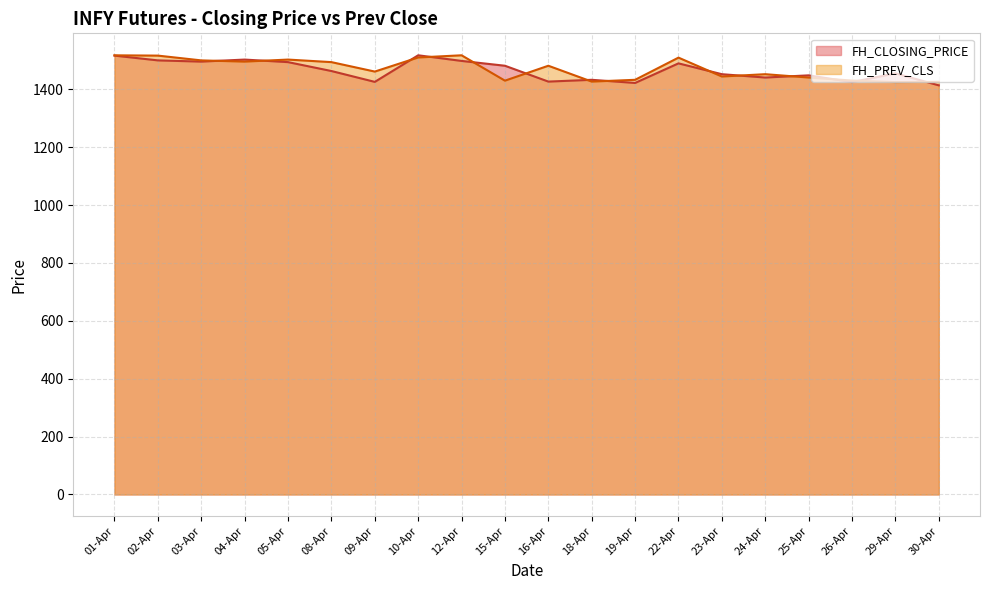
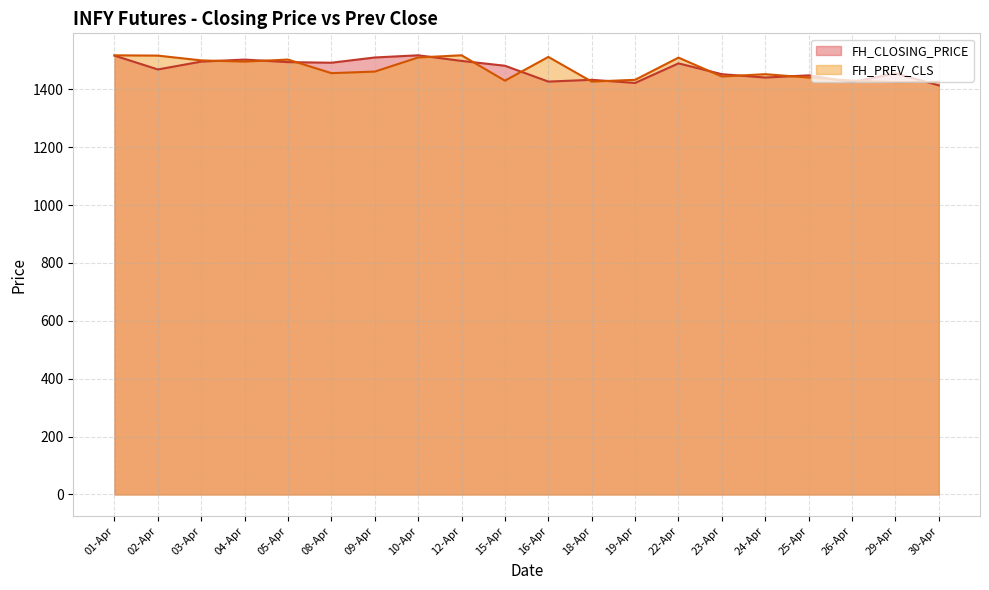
  {
    "FH_CLOSING_PRICE": {
-     "02-Apr": 1500,
-     "08-Apr": 1460,
-     "09-Apr": 1430,
+     "02-Apr": 1470,
+     "08-Apr": 1490,
+     "09-Apr": 1510,
      "12-Apr": 1500,
      "15-Apr": 1480,
      "16-Apr": 1430,
      "19-Apr": 1420,
      "22-Apr": 1490,
      "24-Apr": 1440,
      "30-Apr": 1410
    },
    "FH_PREV_CLS": {
      "02-Apr": 1520,
-     "08-Apr": 1490,
+     "08-Apr": 1460,
      "09-Apr": 1460,
      "12-Apr": 1520,
      "15-Apr": 1430,
-     "16-Apr": 1480,
+     "16-Apr": 1510,
      "19-Apr": 1430,
      "22-Apr": 1510,
      "24-Apr": 1450,
      "29-Apr": 1420
    }
  }
